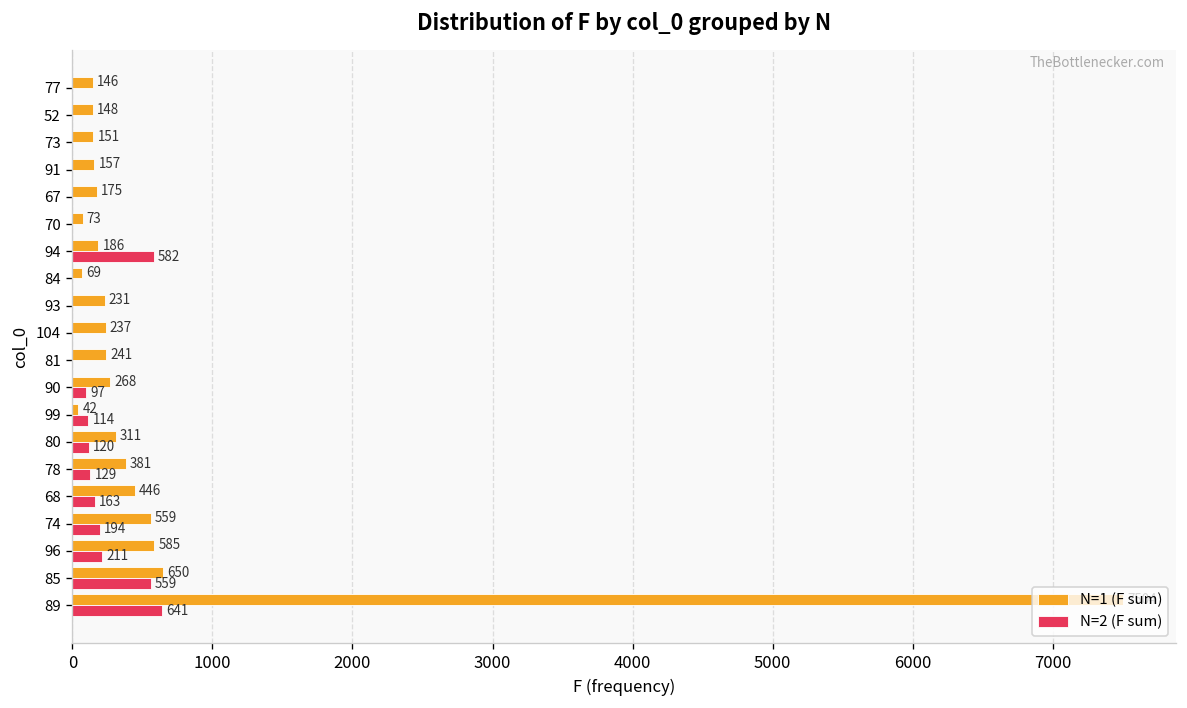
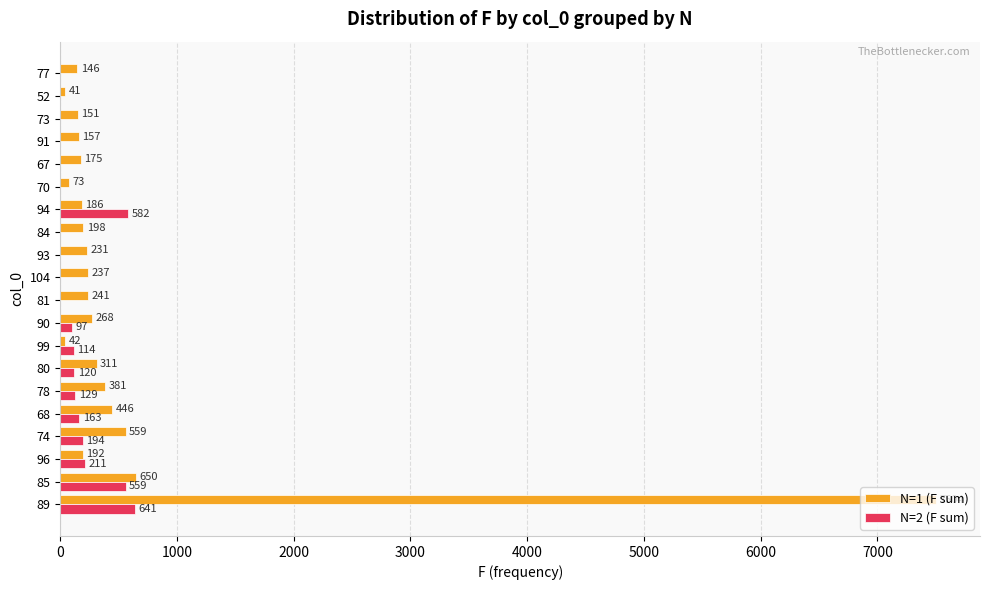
  {
    "N=1 (F sum)": {
      "77": 146,
-     "52": 148,
+     "52": 41,
      "73": 151,
      "91": 157,
      "67": 175,
      "70": 73,
      "94": 186,
-     "84": 69,
+     "84": 198,
      "93": 231,
      "104": 237,
      "81": 241,
      "90": 268,
      "99": 42,
      "80": 311,
      "78": 381,
      "68": 446,
      "74": 559,
-     "96": 585,
+     "96": 192,
      "85": 650
    },
    "N=2 (F sum)": {
      "94": 582,
      "90": 97,
      "99": 114,
      "80": 120,
      "78": 129,
      "68": 163,
      "74": 194,
      "96": 211,
      "85": 559,
      "89": 641
    }
  }
